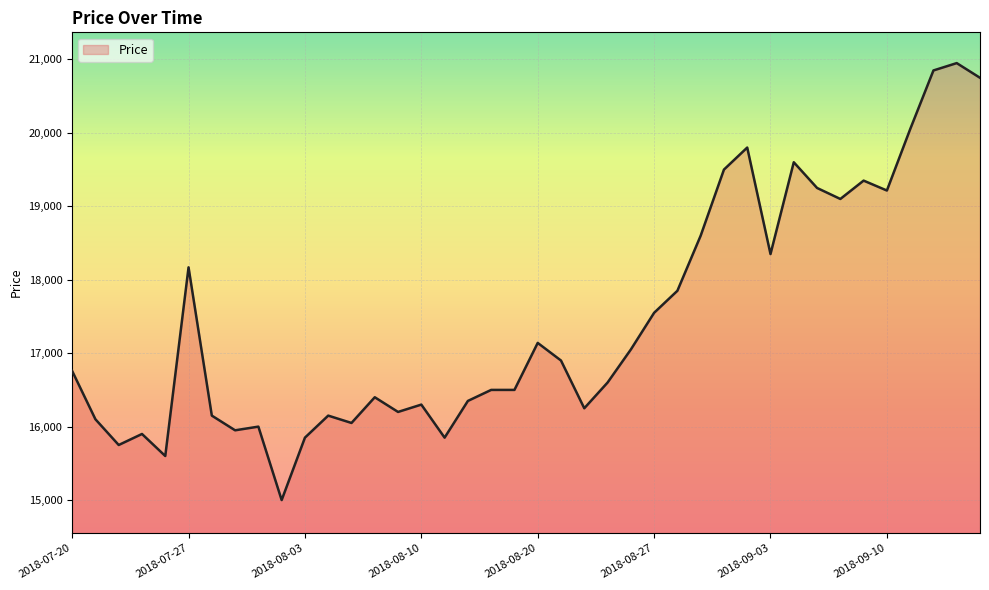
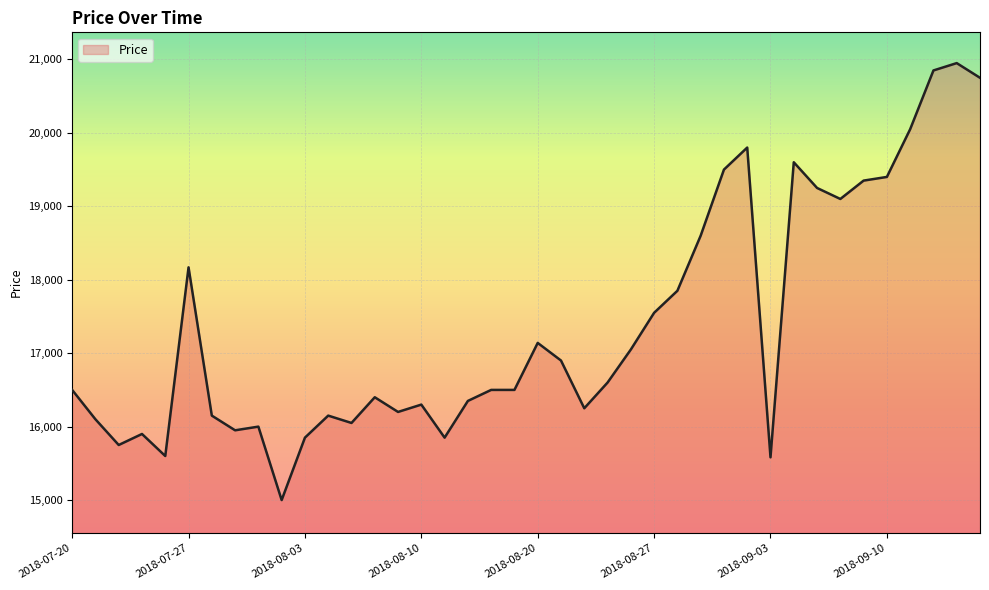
  {
-   "2018-07-20": "16,800",
+   "2018-07-20": "16,500",
    "2018-07-27": "18,200",
    "2018-08-03": "15,900",
    "2018-08-10": "16,300",
    "2018-08-20": "17,100",
    "2018-08-27": "17,600",
-   "2018-09-03": "18,400",
-   "2018-09-10": "19,200"
+   "2018-09-03": "15,600",
+   "2018-09-10": "19,400"
  }
